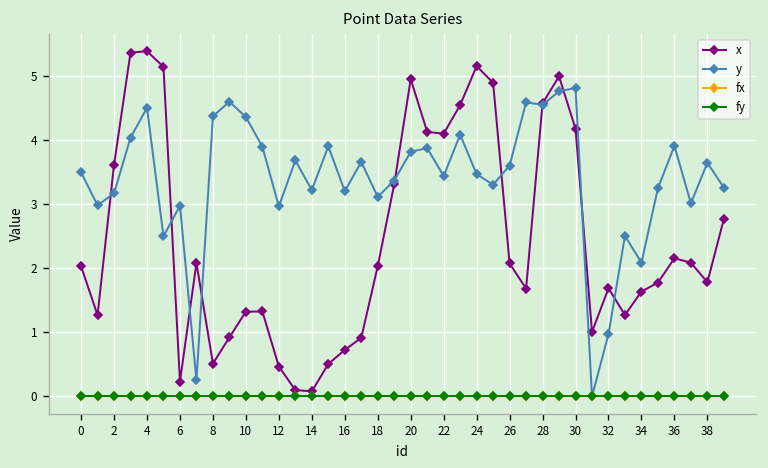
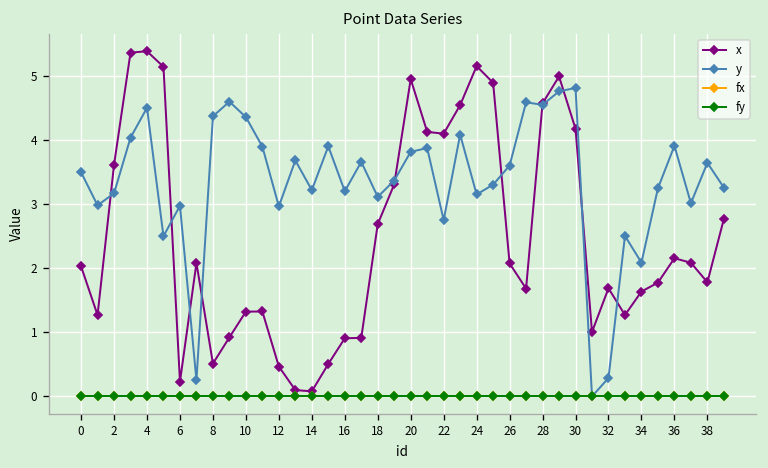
  {
    "x": {
      "0": 2.0,
      "2": 3.6,
      "4": 5.4,
      "6": 0.2,
      "8": 0.5,
      "10": 1.3,
      "12": 0.5,
      "14": 0.1,
-     "16": 0.7,
-     "18": 2.0,
+     "16": 0.9,
+     "18": 2.7,
      "20": 5.0,
      "22": 4.1,
      "24": 5.2,
      "26": 2.1,
      "30": 4.2,
      "32": 1.7,
      "34": 1.6,
      "36": 2.2,
      "38": 1.8
    },
    "y": {
      "0": 3.5,
      "2": 3.2,
      "4": 4.5,
      "6": 3.0,
      "8": 4.4,
      "10": 4.4,
      "12": 3.0,
      "14": 3.2,
      "16": 3.2,
      "18": 3.1,
      "20": 3.8,
-     "22": 3.4,
-     "24": 3.5,
+     "22": 2.8,
+     "24": 3.2,
      "26": 3.6,
      "30": 4.8,
-     "32": 1.0,
+     "32": 0.3,
      "34": 2.1,
      "36": 3.9,
      "38": 3.6
    },
    "fy": {
      "0": 0.0,
      "2": 0.0,
      "4": 0.0,
      "6": 0.0,
      "8": 0.0,
      "10": 0.0,
      "12": 0.0,
      "14": 0.0,
      "16": 0.0,
      "18": 0.0,
      "20": 0.0,
      "22": 0.0,
      "24": 0.0,
      "26": 0.0,
      "28": 0.0,
      "30": 0.0,
      "32": 0.0,
      "34": 0.0,
      "36": 0.0,
      "38": 0.0
    }
  }
